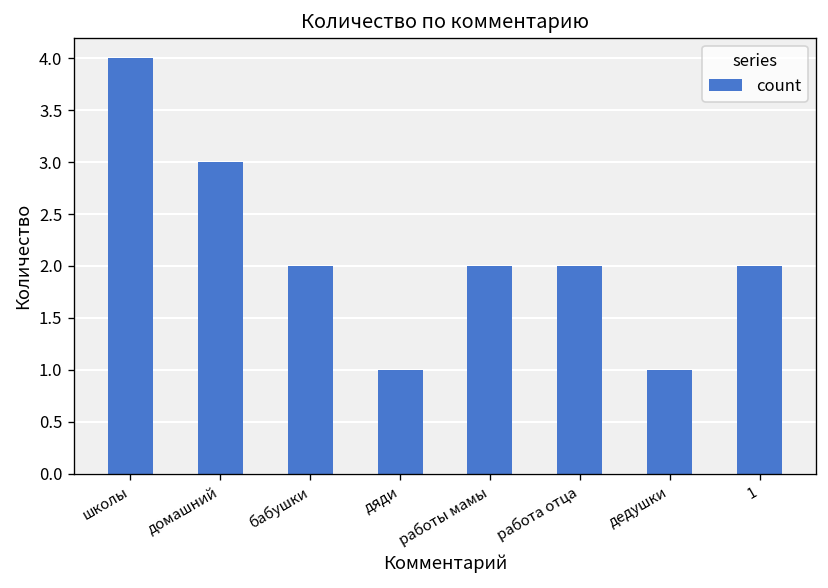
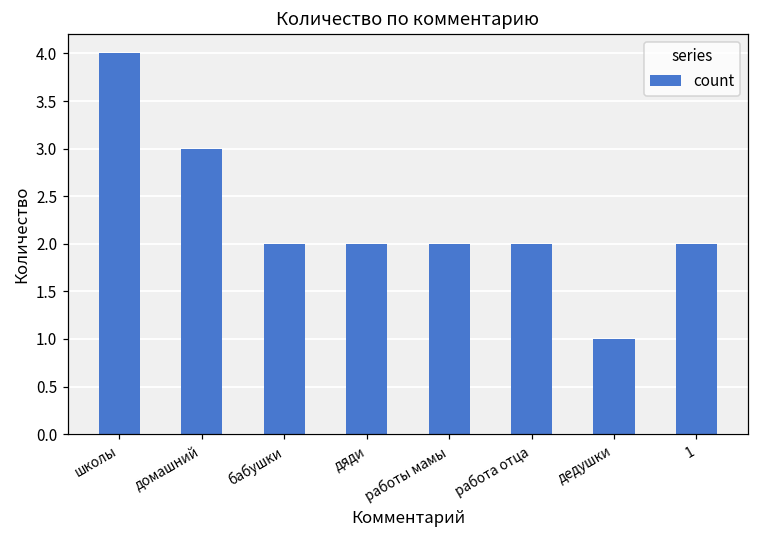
  {
    "школы": 4,
    "домашний": 3,
    "бабушки": 2,
-   "дяди": 1,
+   "дяди": 2,
    "работы мамы": 2,
    "работа отца": 2,
    "дедушки": 1,
    "1": 2
  }
